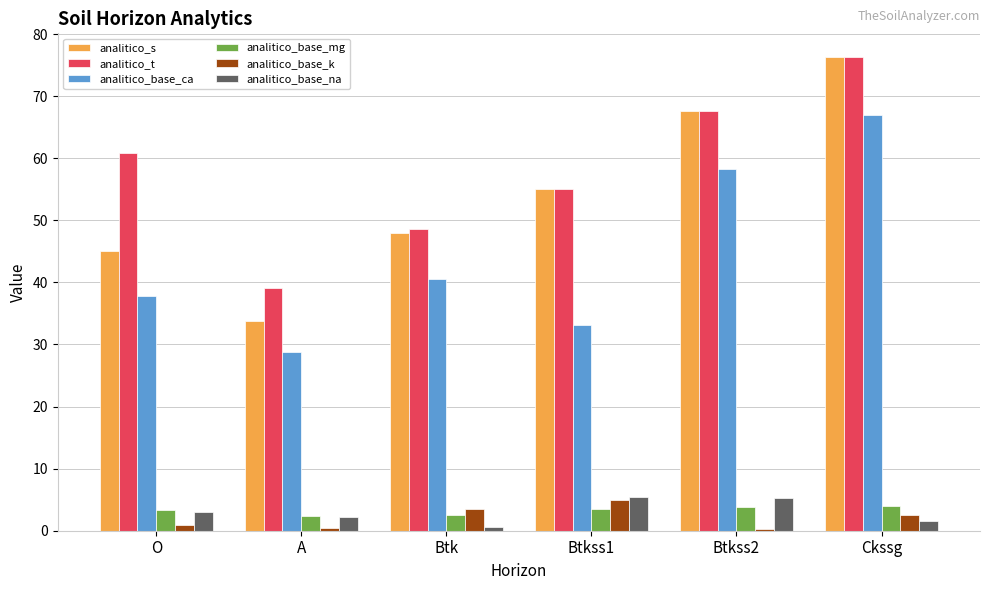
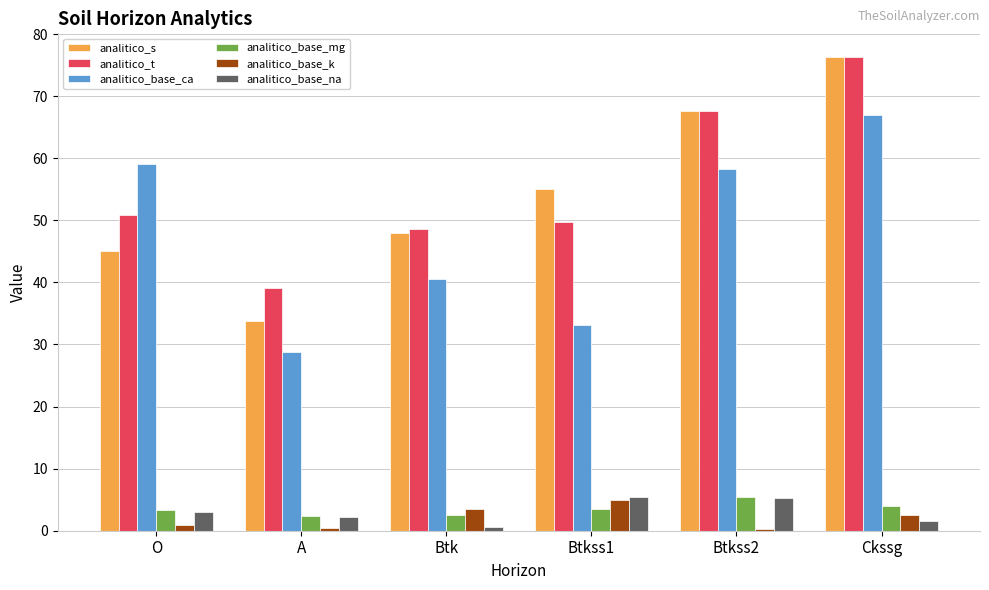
  {
    "analitico_s": {
      "O": 45,
      "A": 34,
      "Btk": 48,
      "Btkss1": 55,
      "Btkss2": 68,
      "Ckssg": 76
    },
    "analitico_t": {
-     "O": 61,
+     "O": 51,
      "A": 39,
      "Btk": 49,
-     "Btkss1": 55,
+     "Btkss1": 50,
      "Btkss2": 68,
      "Ckssg": 76
    },
    "analitico_base_ca": {
-     "O": 38,
+     "O": 59,
      "A": 29,
      "Btk": 41,
      "Btkss1": 33,
      "Btkss2": 58,
      "Ckssg": 67
    },
    "analitico_base_mg": {
      "O": 3,
      "A": 2,
      "Btk": 3,
      "Btkss1": 4,
-     "Btkss2": 4,
+     "Btkss2": 5,
      "Ckssg": 4
    },
    "analitico_base_k": {
      "O": 1,
      "A": 0,
      "Btk": 3,
      "Btkss1": 5,
      "Ckssg": 3
    },
    "analitico_base_na": {
      "O": 3,
      "A": 2,
      "Btk": 1,
      "Btkss1": 5,
      "Btkss2": 5,
      "Ckssg": 2
    }
  }
